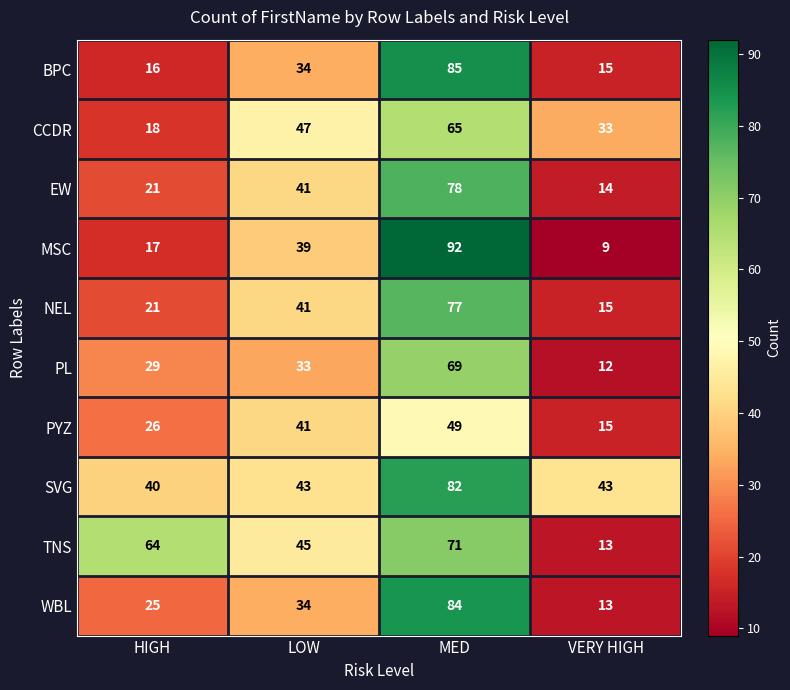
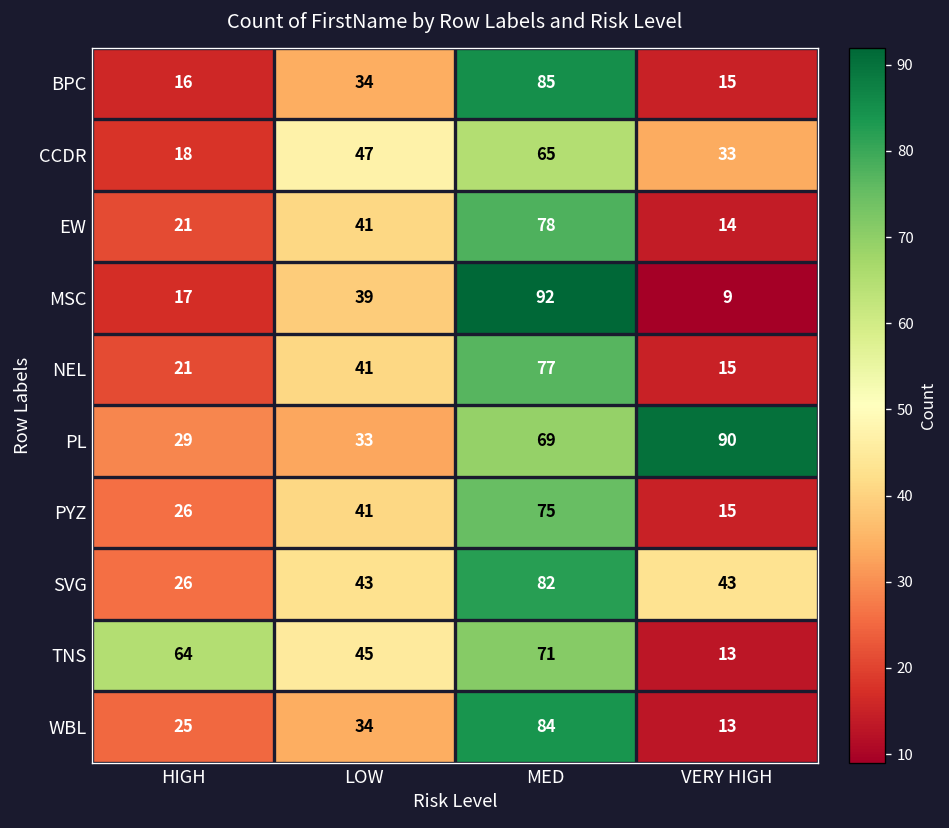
  {
    "BPC": {
      "HIGH": 16,
      "LOW": 34,
      "MED": 85,
      "VERY HIGH": 15
    },
    "CCDR": {
      "HIGH": 18,
      "LOW": 47,
      "MED": 65,
      "VERY HIGH": 33
    },
    "EW": {
      "HIGH": 21,
      "LOW": 41,
      "MED": 78,
      "VERY HIGH": 14
    },
    "MSC": {
      "HIGH": 17,
      "LOW": 39,
      "MED": 92,
      "VERY HIGH": 9
    },
    "NEL": {
      "HIGH": 21,
      "LOW": 41,
      "MED": 77,
      "VERY HIGH": 15
    },
    "PL": {
      "HIGH": 29,
      "LOW": 33,
      "MED": 69,
-     "VERY HIGH": 12
+     "VERY HIGH": 90
    },
    "PYZ": {
      "HIGH": 26,
      "LOW": 41,
-     "MED": 49,
+     "MED": 75,
      "VERY HIGH": 15
    },
    "SVG": {
-     "HIGH": 40,
+     "HIGH": 26,
      "LOW": 43,
      "MED": 82,
      "VERY HIGH": 43
    },
    "TNS": {
      "HIGH": 64,
      "LOW": 45,
      "MED": 71,
      "VERY HIGH": 13
    },
    "WBL": {
      "HIGH": 25,
      "LOW": 34,
      "MED": 84,
      "VERY HIGH": 13
    }
  }
